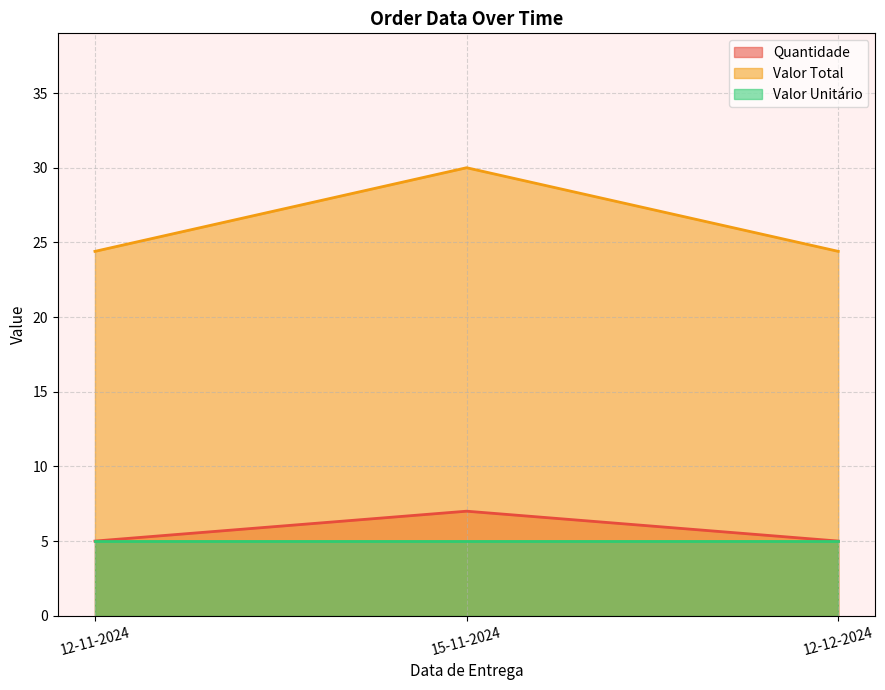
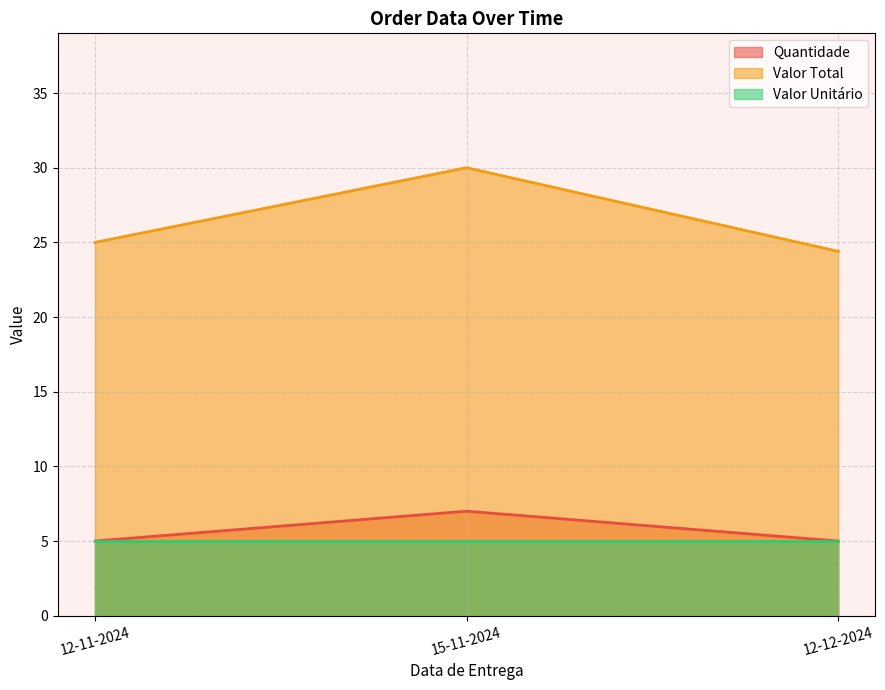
  {
    "Quantidade": {
      "15-11-2024": 7.0
    },
    "Valor Total": {
-     "12-11-2024": 24.4,
+     "12-11-2024": 25.0,
      "15-11-2024": 30.0,
      "12-12-2024": 24.4
    },
    "Valor Unitário": {
      "15-11-2024": 5.0
    }
  }
